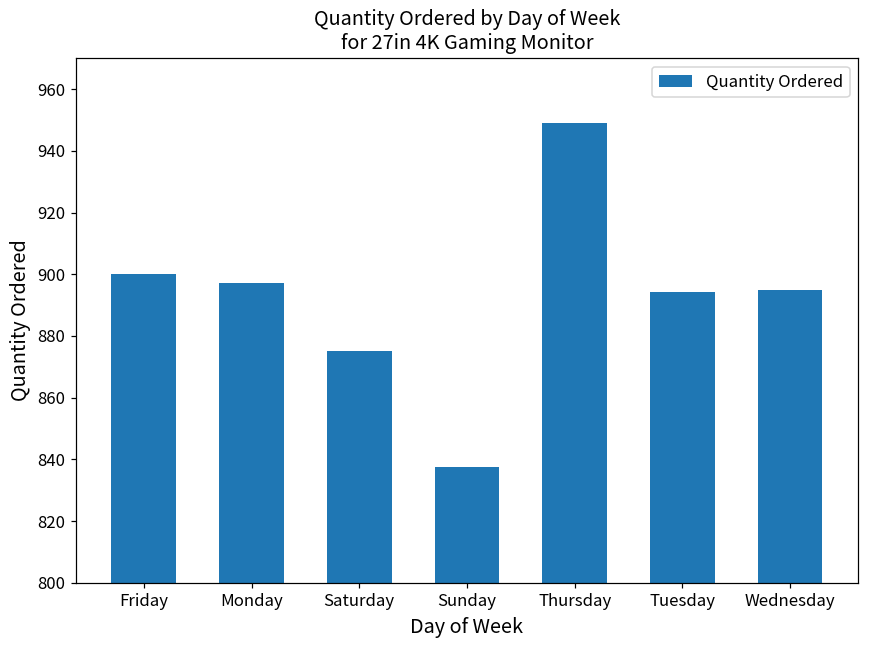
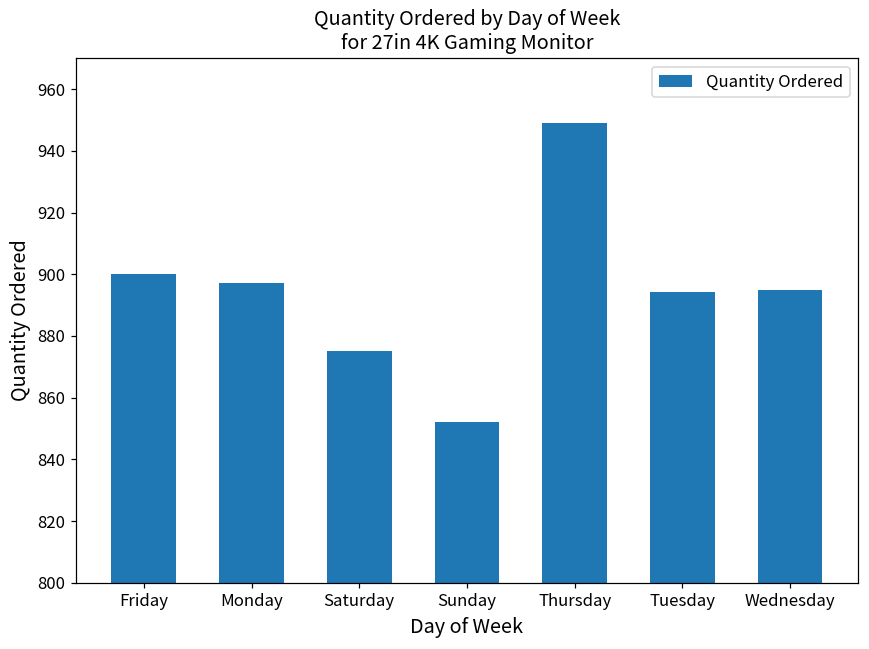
  {
    "Friday": 900,
    "Monday": 897,
    "Saturday": 875,
-   "Sunday": 837,
+   "Sunday": 852,
    "Thursday": 949,
    "Tuesday": 894,
    "Wednesday": 895
  }
